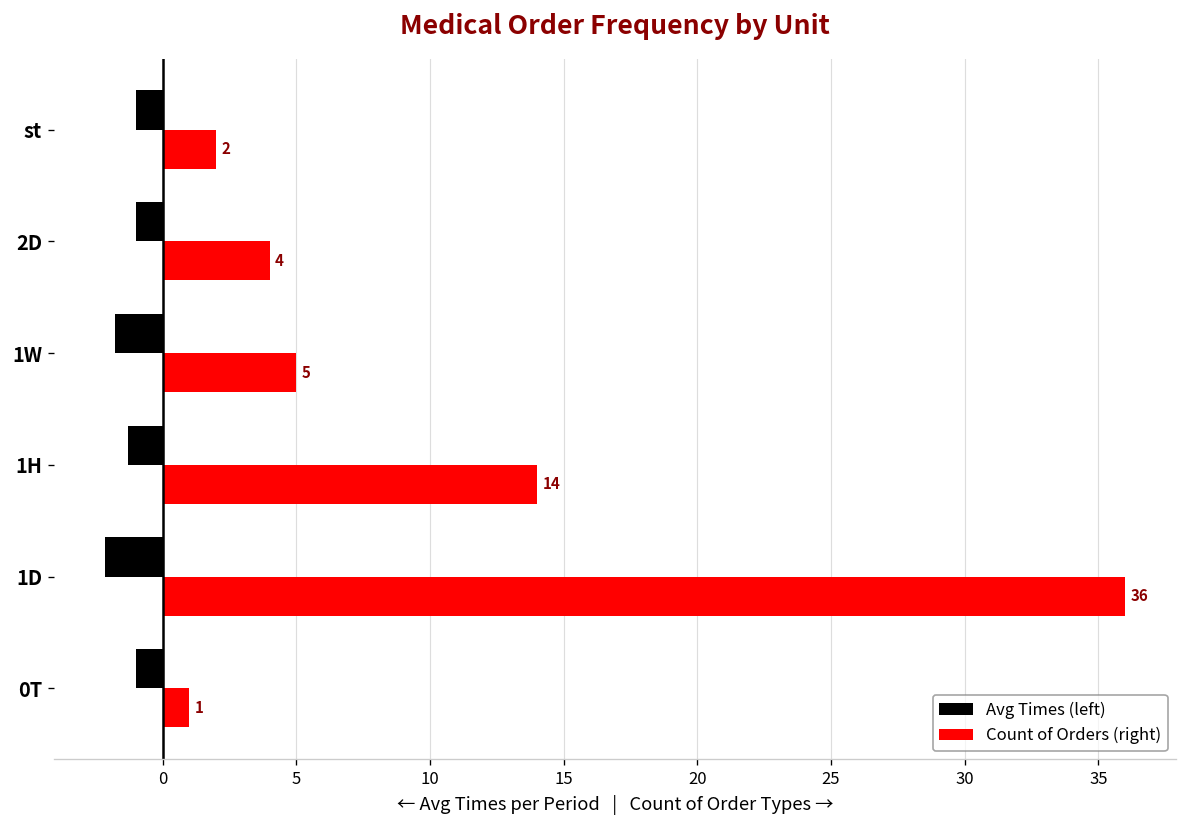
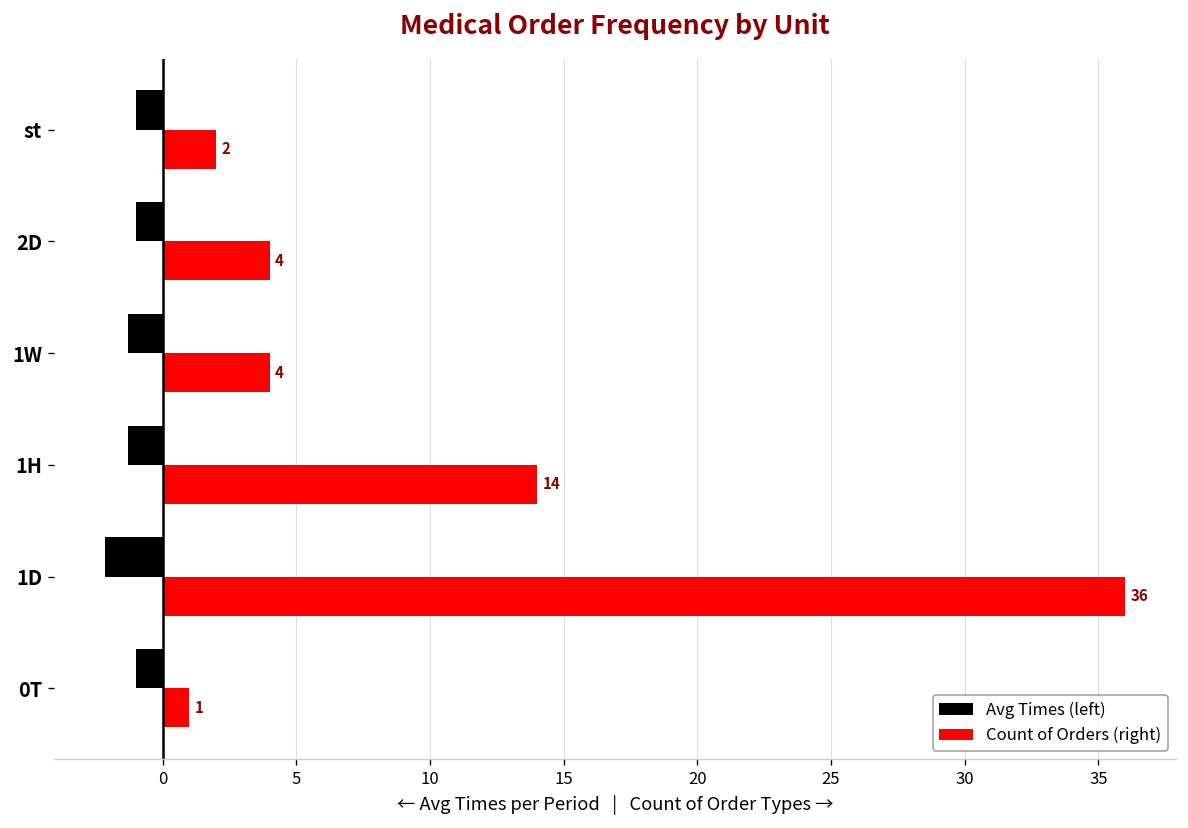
  {
    "Avg Times (left)": {
      "st": -1.0,
      "2D": -1.0,
-     "1W": -1.8,
+     "1W": -1.3,
      "1H": -1.3,
      "1D": -2.2,
      "0T": -1.0
    },
    "Count of Orders (right)": {
      "st": 2,
      "2D": 4,
-     "1W": 5,
+     "1W": 4,
      "1H": 14,
      "1D": 36,
      "0T": 1
    }
  }
